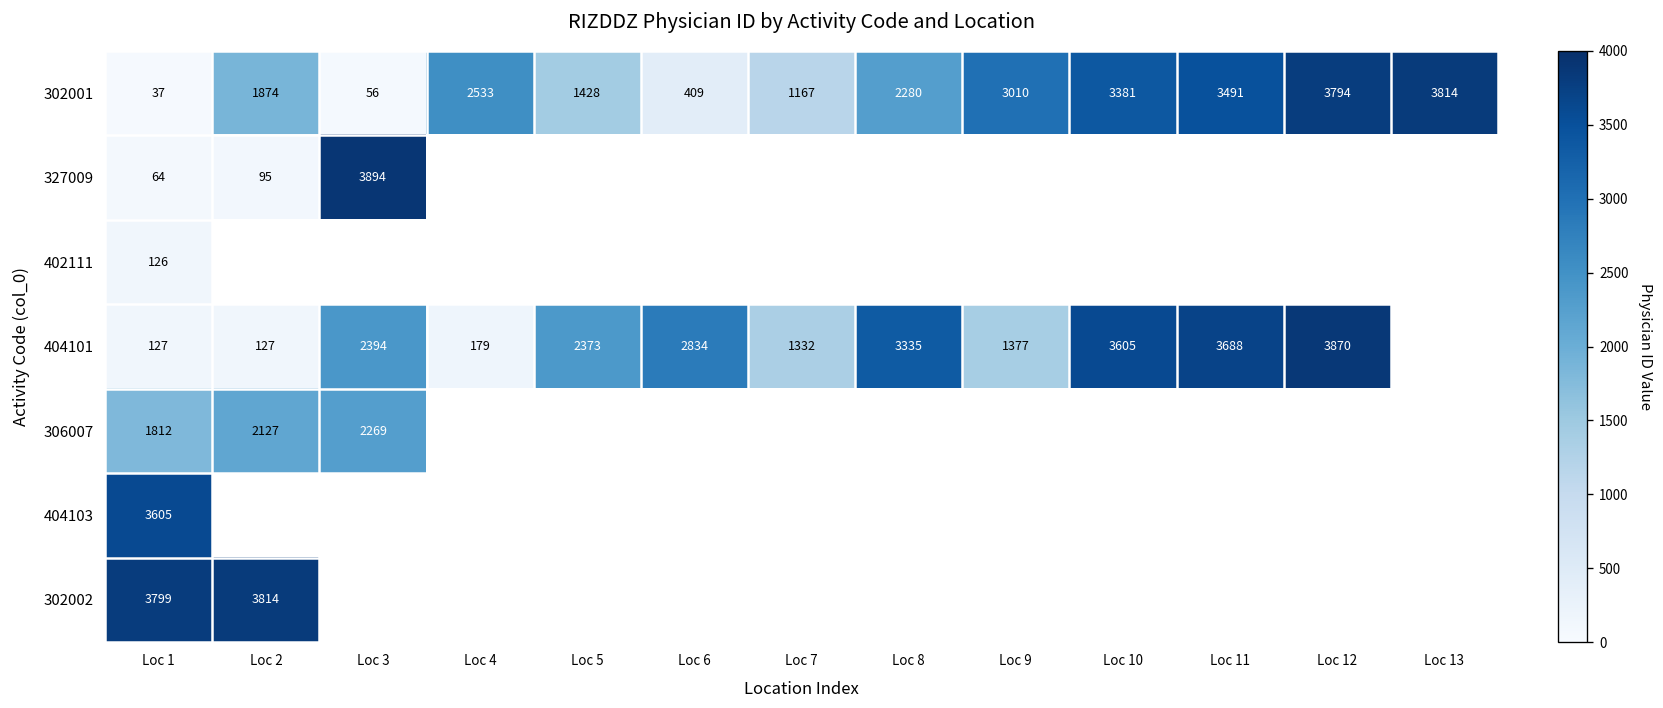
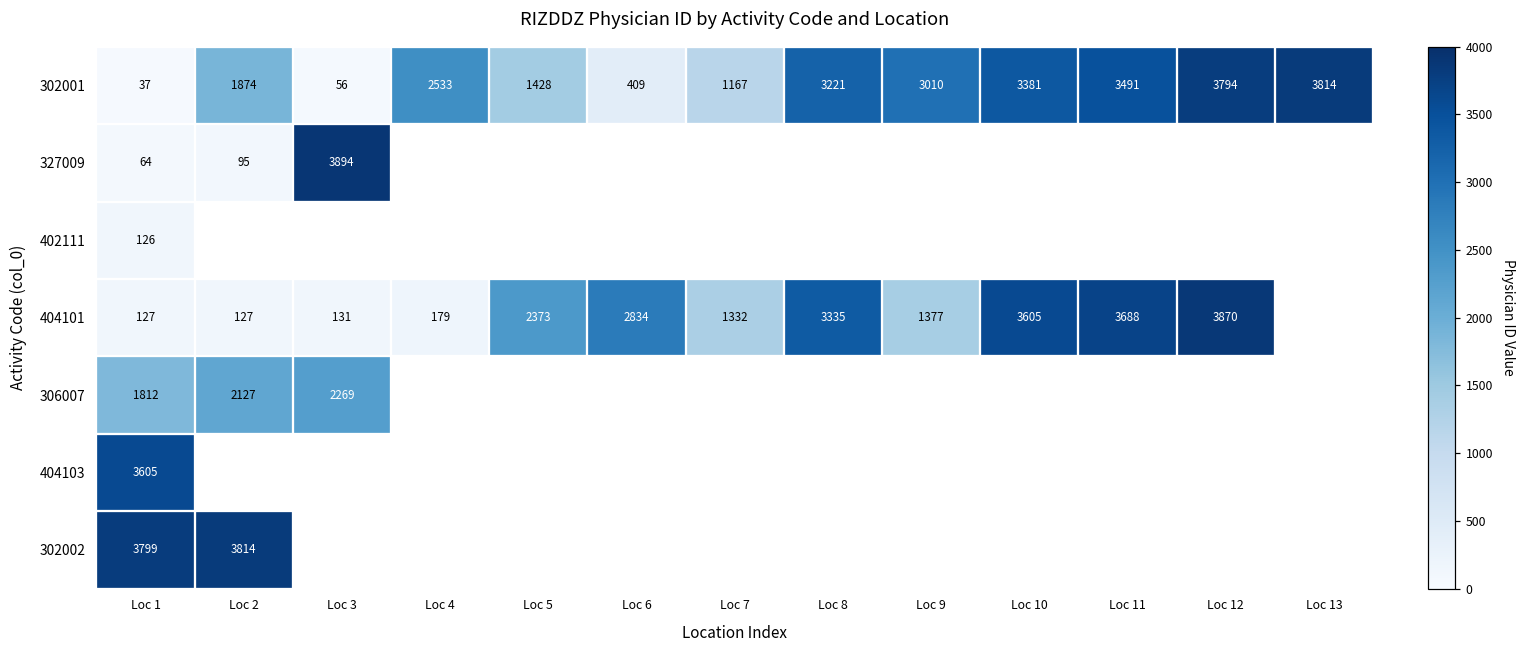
  {
    "302001": {
      "Loc 1": 37,
      "Loc 2": 1874,
      "Loc 3": 56,
      "Loc 4": 2533,
      "Loc 5": 1428,
      "Loc 6": 409,
      "Loc 7": 1167,
-     "Loc 8": 2280,
+     "Loc 8": 3221,
      "Loc 9": 3010,
      "Loc 10": 3381,
      "Loc 11": 3491,
      "Loc 12": 3794,
      "Loc 13": 3814
    },
    "327009": {
      "Loc 1": 64,
      "Loc 2": 95,
      "Loc 3": 3894
    },
    "402111": {
      "Loc 1": 126
    },
    "404101": {
      "Loc 1": 127,
      "Loc 2": 127,
-     "Loc 3": 2394,
+     "Loc 3": 131,
      "Loc 4": 179,
      "Loc 5": 2373,
      "Loc 6": 2834,
      "Loc 7": 1332,
      "Loc 8": 3335,
      "Loc 9": 1377,
      "Loc 10": 3605,
      "Loc 11": 3688,
      "Loc 12": 3870
    },
    "306007": {
      "Loc 1": 1812,
      "Loc 2": 2127,
      "Loc 3": 2269
    },
    "404103": {
      "Loc 1": 3605
    },
    "302002": {
      "Loc 1": 3799,
      "Loc 2": 3814
    }
  }
